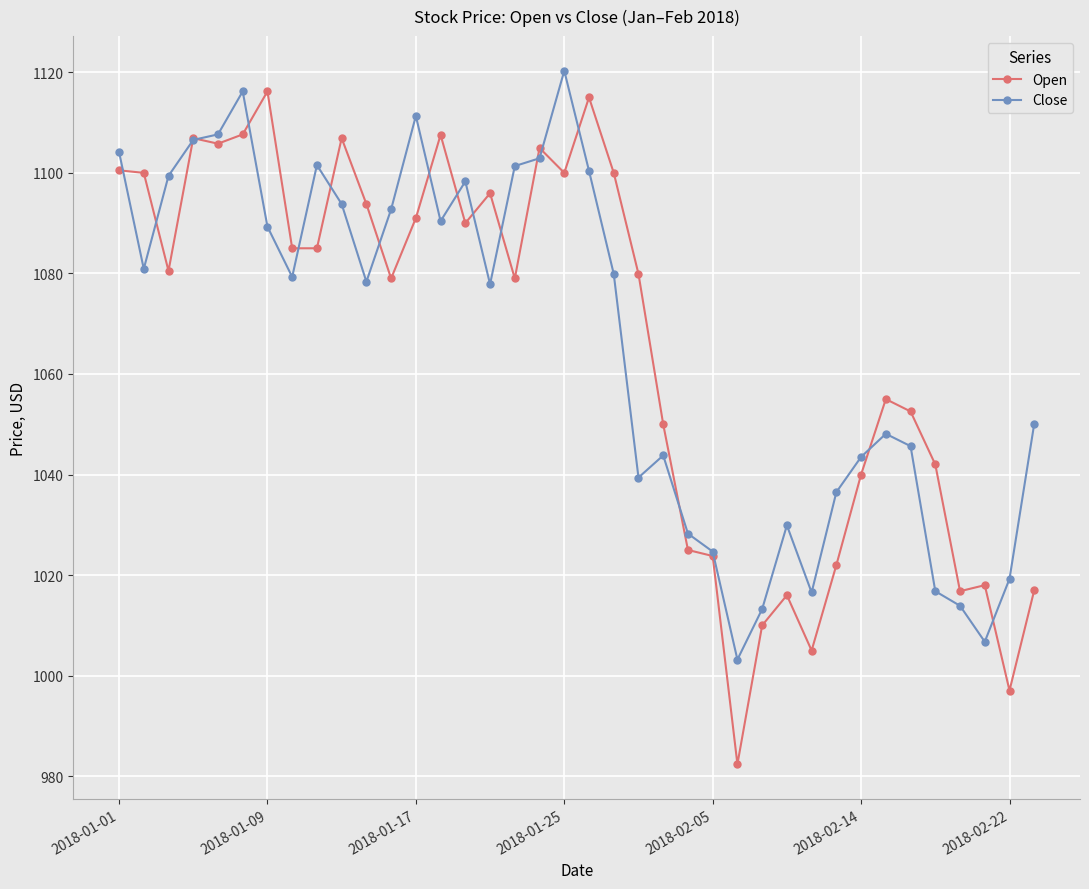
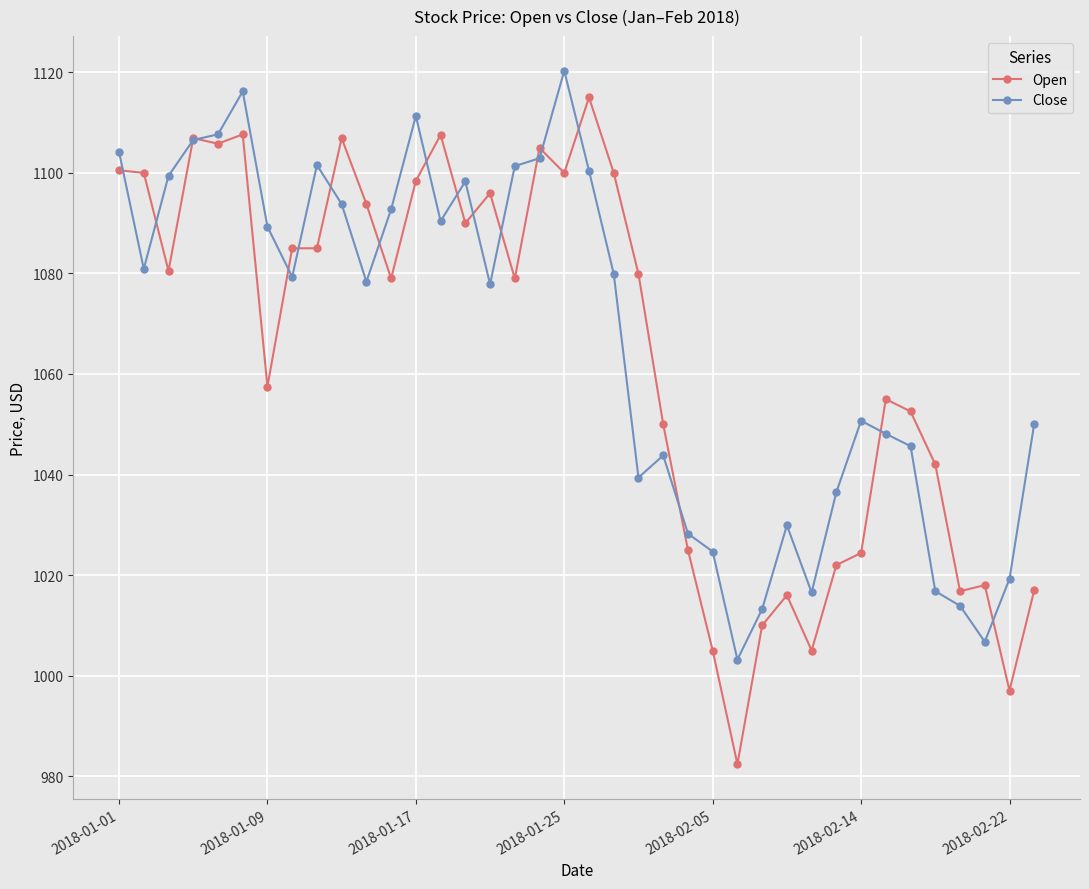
  {
    "Open": {
      "2018-01-01": 1101,
-     "2018-01-09": 1116,
-     "2018-01-17": 1091,
+     "2018-01-09": 1058,
+     "2018-01-17": 1098,
      "2018-01-25": 1100,
-     "2018-02-05": 1024,
-     "2018-02-14": 1040,
+     "2018-02-05": 1005,
+     "2018-02-14": 1024,
      "2018-02-22": 997
    },
    "Close": {
      "2018-01-01": 1104,
      "2018-01-09": 1089,
      "2018-01-17": 1111,
      "2018-01-25": 1120,
      "2018-02-05": 1025,
-     "2018-02-14": 1044,
+     "2018-02-14": 1051,
      "2018-02-22": 1019
    }
  }
